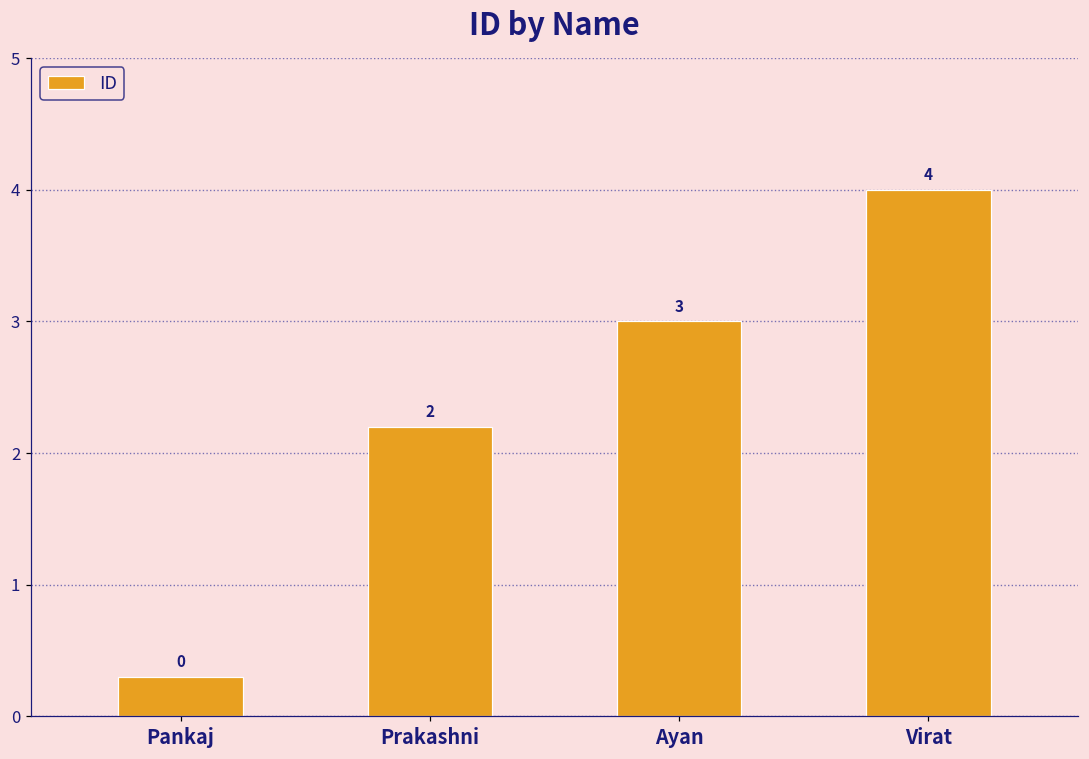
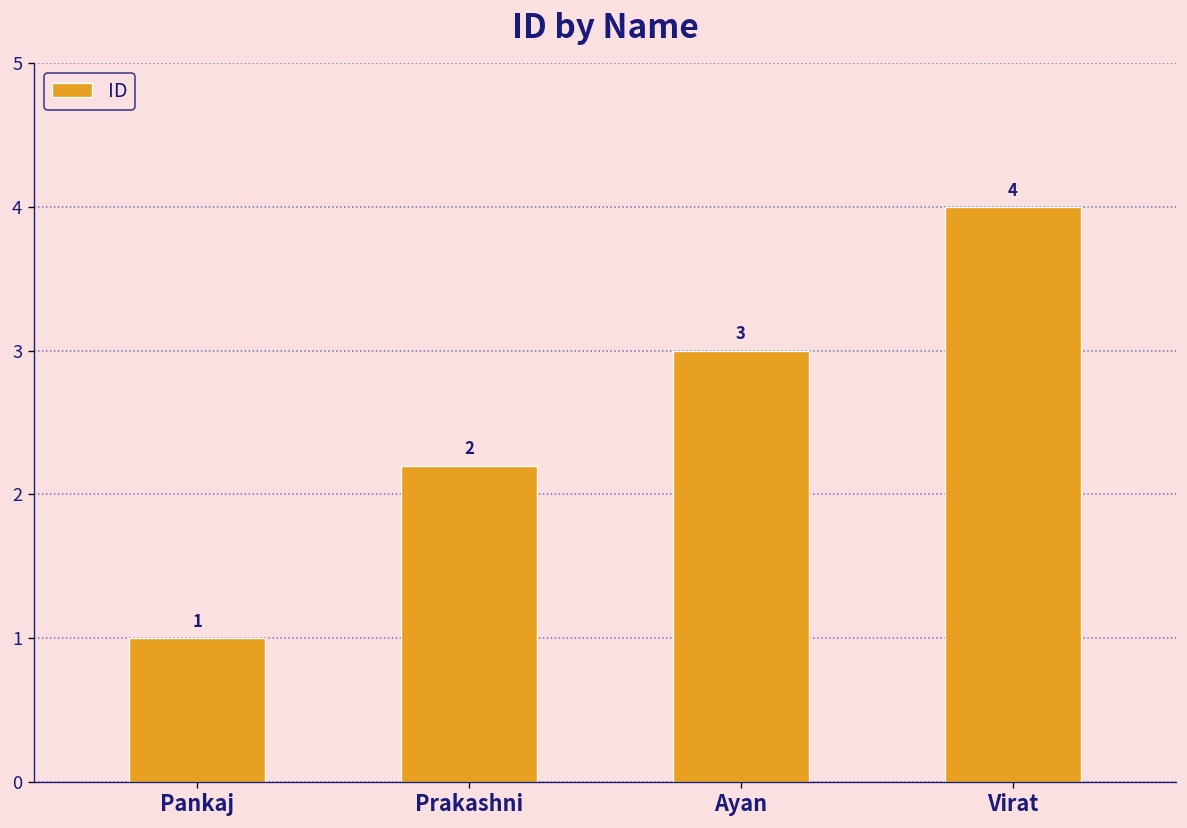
  {
-   "Pankaj": 0,
+   "Pankaj": 1,
    "Prakashni": 2,
    "Ayan": 3,
    "Virat": 4
  }
